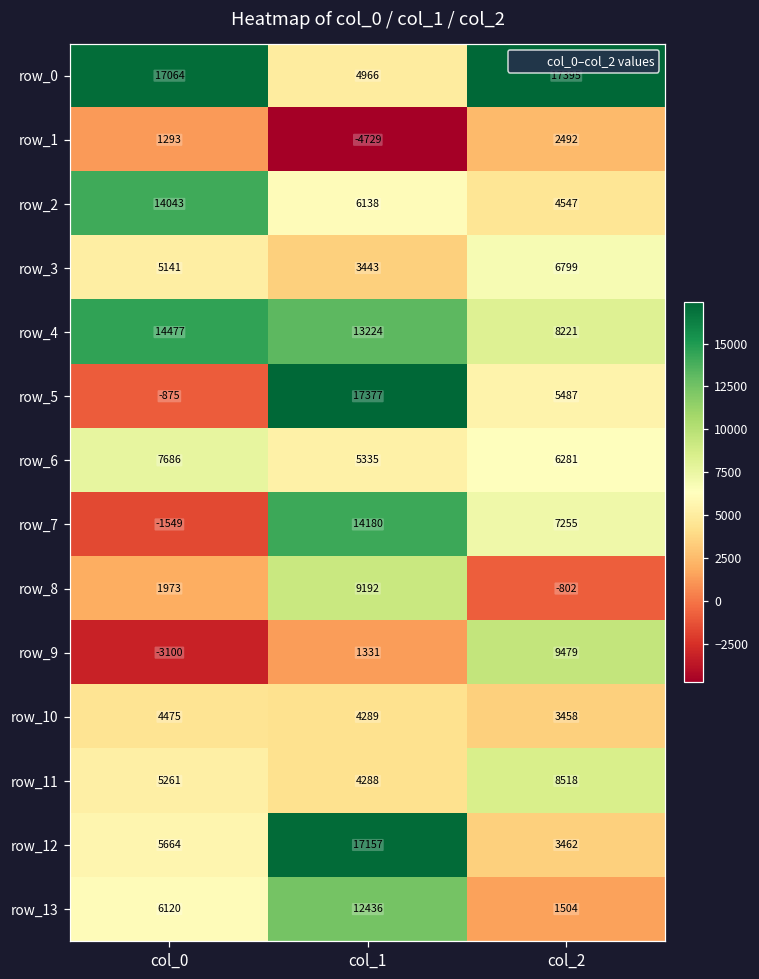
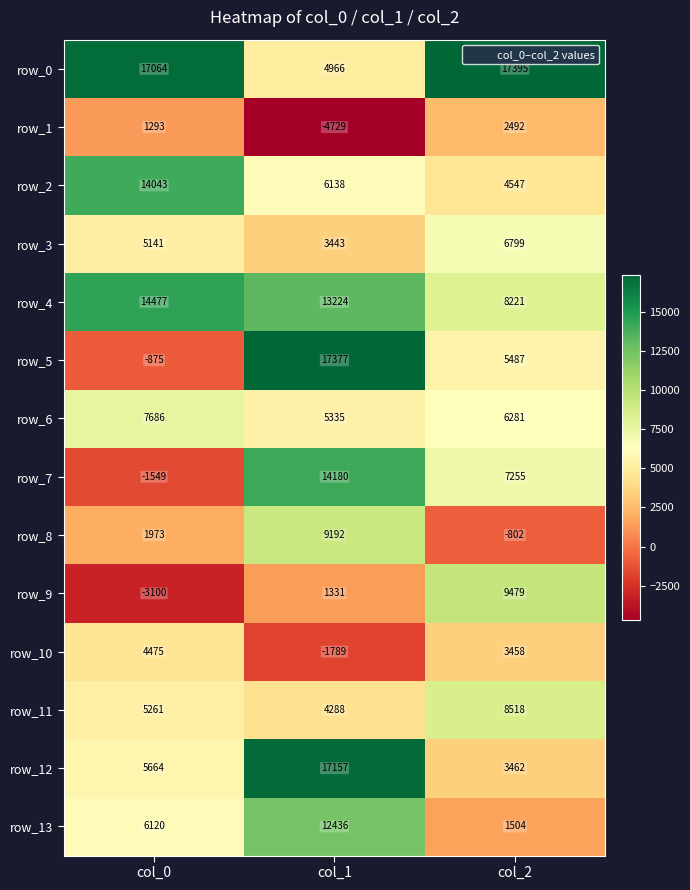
  {
    "row_10": {
-     "col_1": 4289
+     "col_1": -1789
    }
  }
